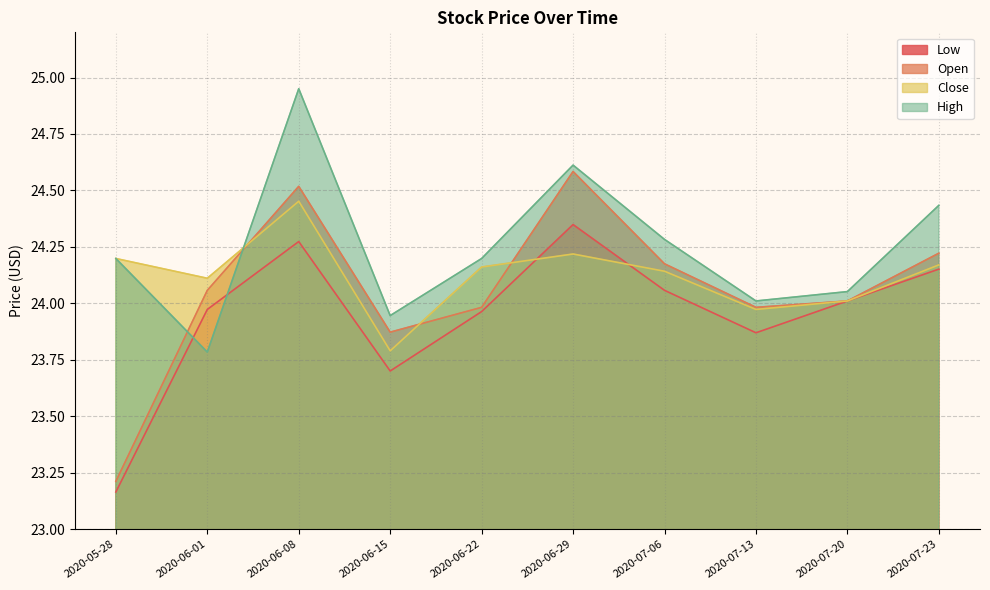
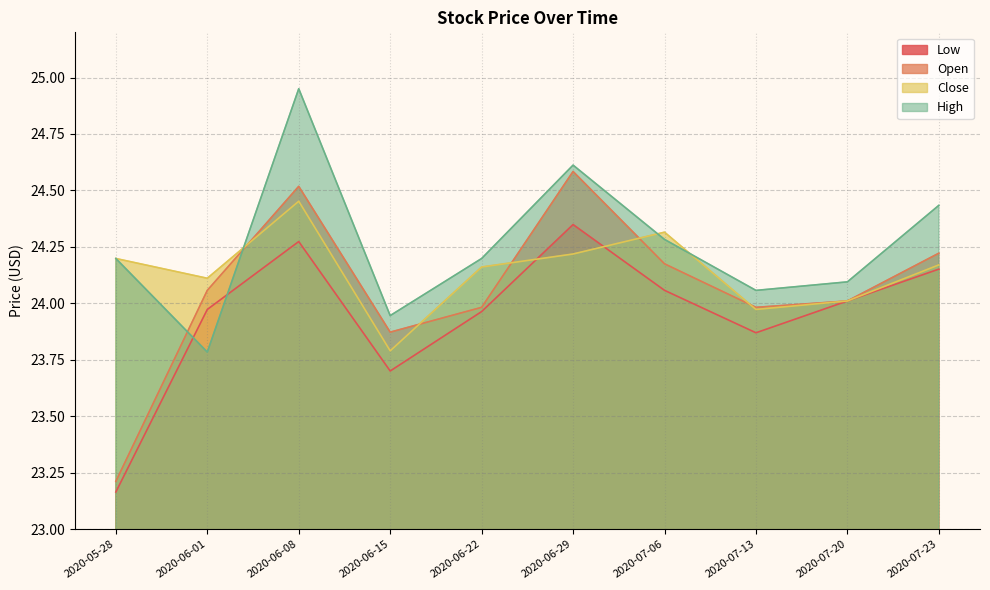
  {
    "Close": {
      "2020-06-01": 24.11,
      "2020-06-08": 24.45,
      "2020-06-15": 23.79,
      "2020-06-22": 24.16,
      "2020-06-29": 24.22,
-     "2020-07-06": 24.14,
+     "2020-07-06": 24.32,
      "2020-07-23": 24.17
    },
    "High": {
      "2020-06-01": 23.78,
      "2020-06-08": 24.95,
      "2020-06-15": 23.95,
      "2020-06-22": 24.20,
      "2020-06-29": 24.61,
      "2020-07-06": 24.28,
-     "2020-07-13": 24.01,
-     "2020-07-20": 24.05,
+     "2020-07-13": 24.06,
+     "2020-07-20": 24.10,
      "2020-07-23": 24.43
    }
  }
